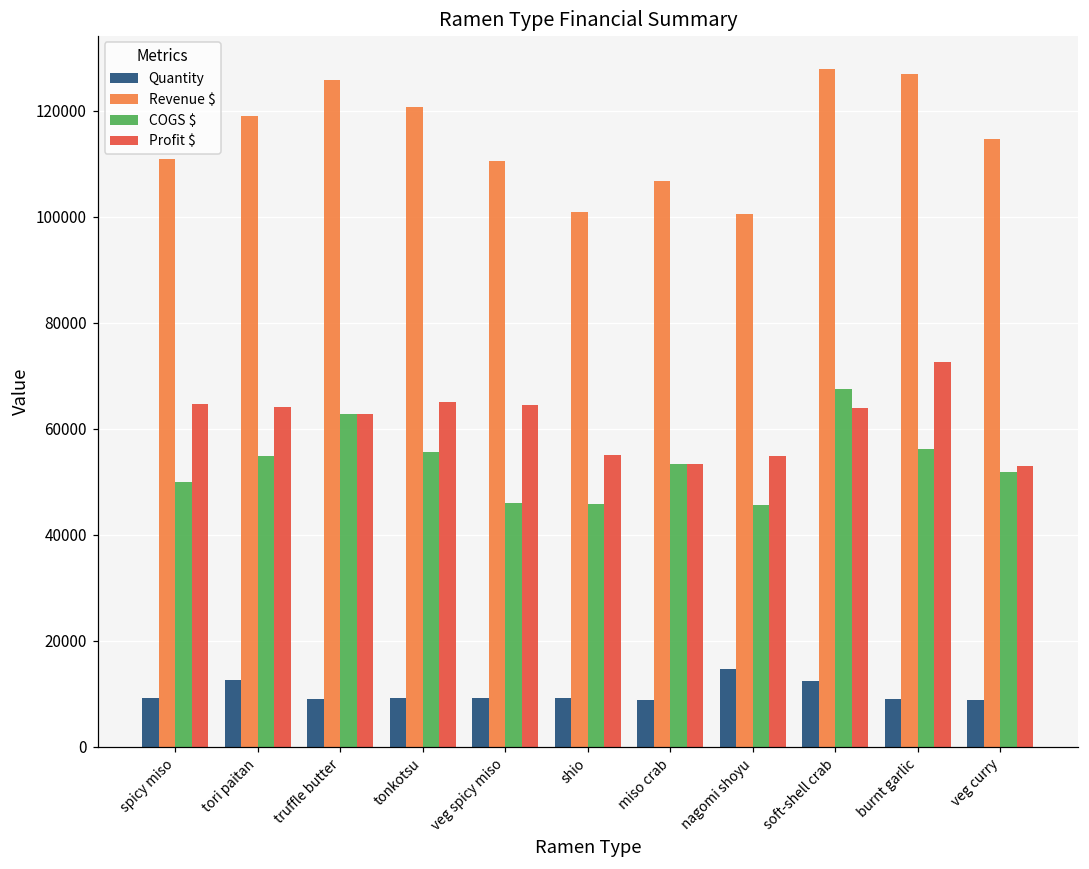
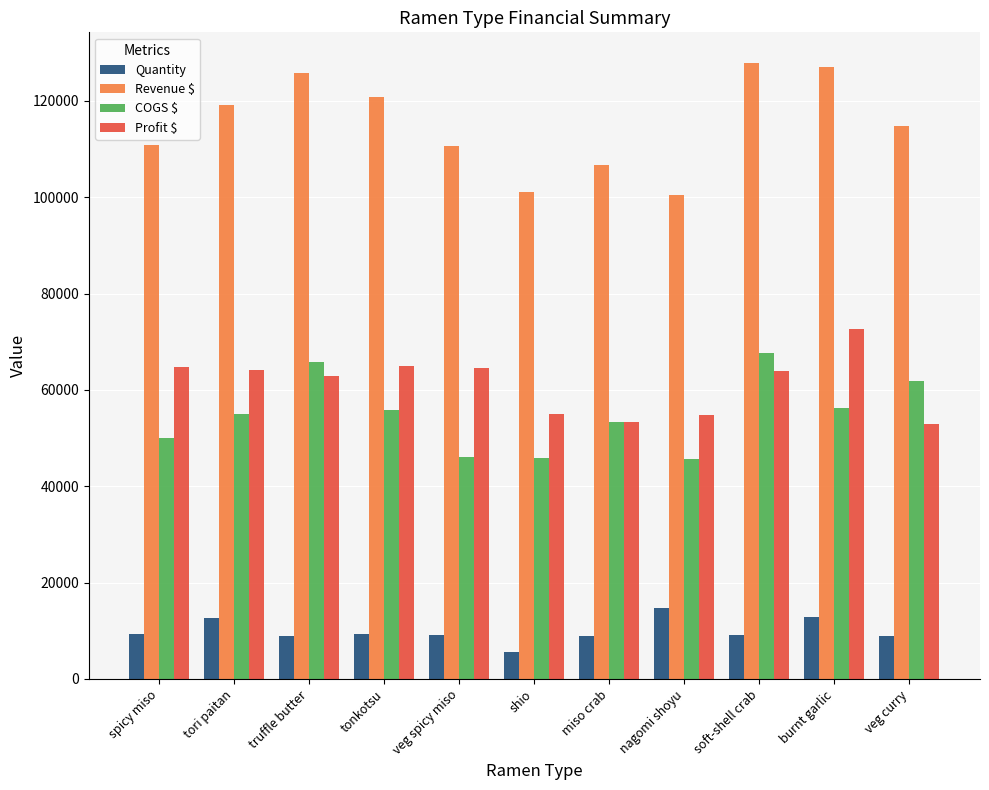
  {
    "Quantity": {
      "spicy miso": 9000,
      "tori paitan": 13000,
      "truffle butter": 9000,
      "tonkotsu": 9000,
      "veg spicy miso": 9000,
-     "shio": 9000,
+     "shio": 6000,
      "miso crab": 9000,
      "nagomi shoyu": 15000,
-     "soft-shell crab": 13000,
-     "burnt garlic": 9000,
+     "soft-shell crab": 9000,
+     "burnt garlic": 13000,
      "veg curry": 9000
    },
    "COGS $": {
      "spicy miso": 50000,
      "tori paitan": 55000,
-     "truffle butter": 63000,
+     "truffle butter": 66000,
      "tonkotsu": 56000,
      "veg spicy miso": 46000,
      "shio": 46000,
      "miso crab": 53000,
      "nagomi shoyu": 46000,
      "soft-shell crab": 68000,
      "burnt garlic": 56000,
-     "veg curry": 52000
+     "veg curry": 62000
    }
  }
